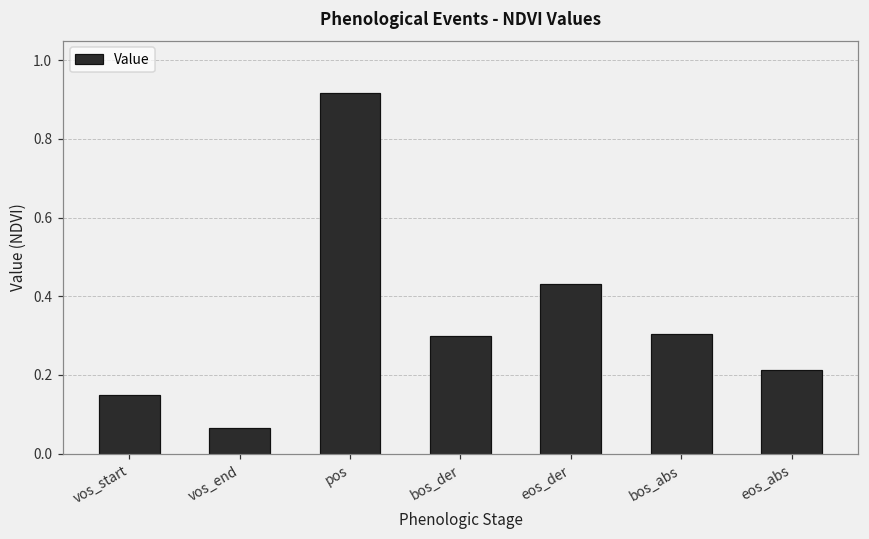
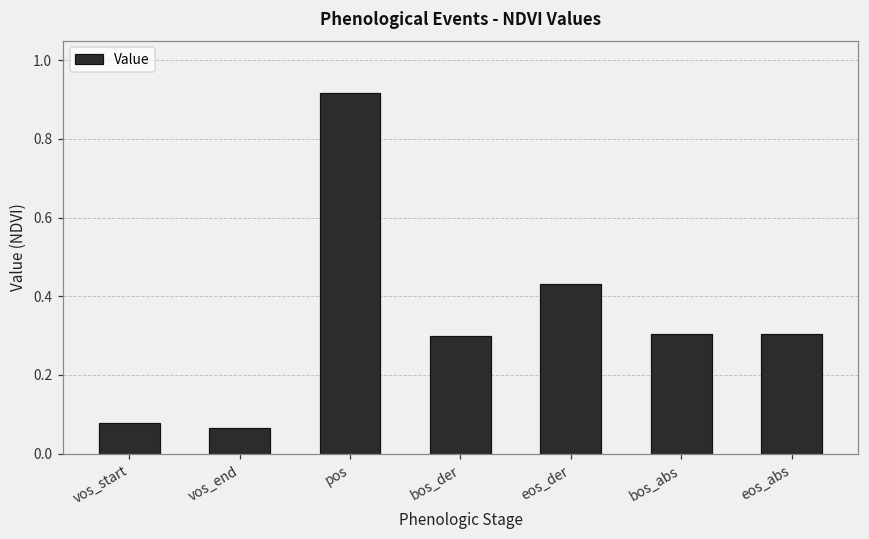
  {
-   "vos_start": 0.15,
+   "vos_start": 0.08,
    "vos_end": 0.07,
    "pos": 0.92,
    "bos_der": 0.30,
    "eos_der": 0.43,
    "bos_abs": 0.30,
-   "eos_abs": 0.21
+   "eos_abs": 0.30
  }
